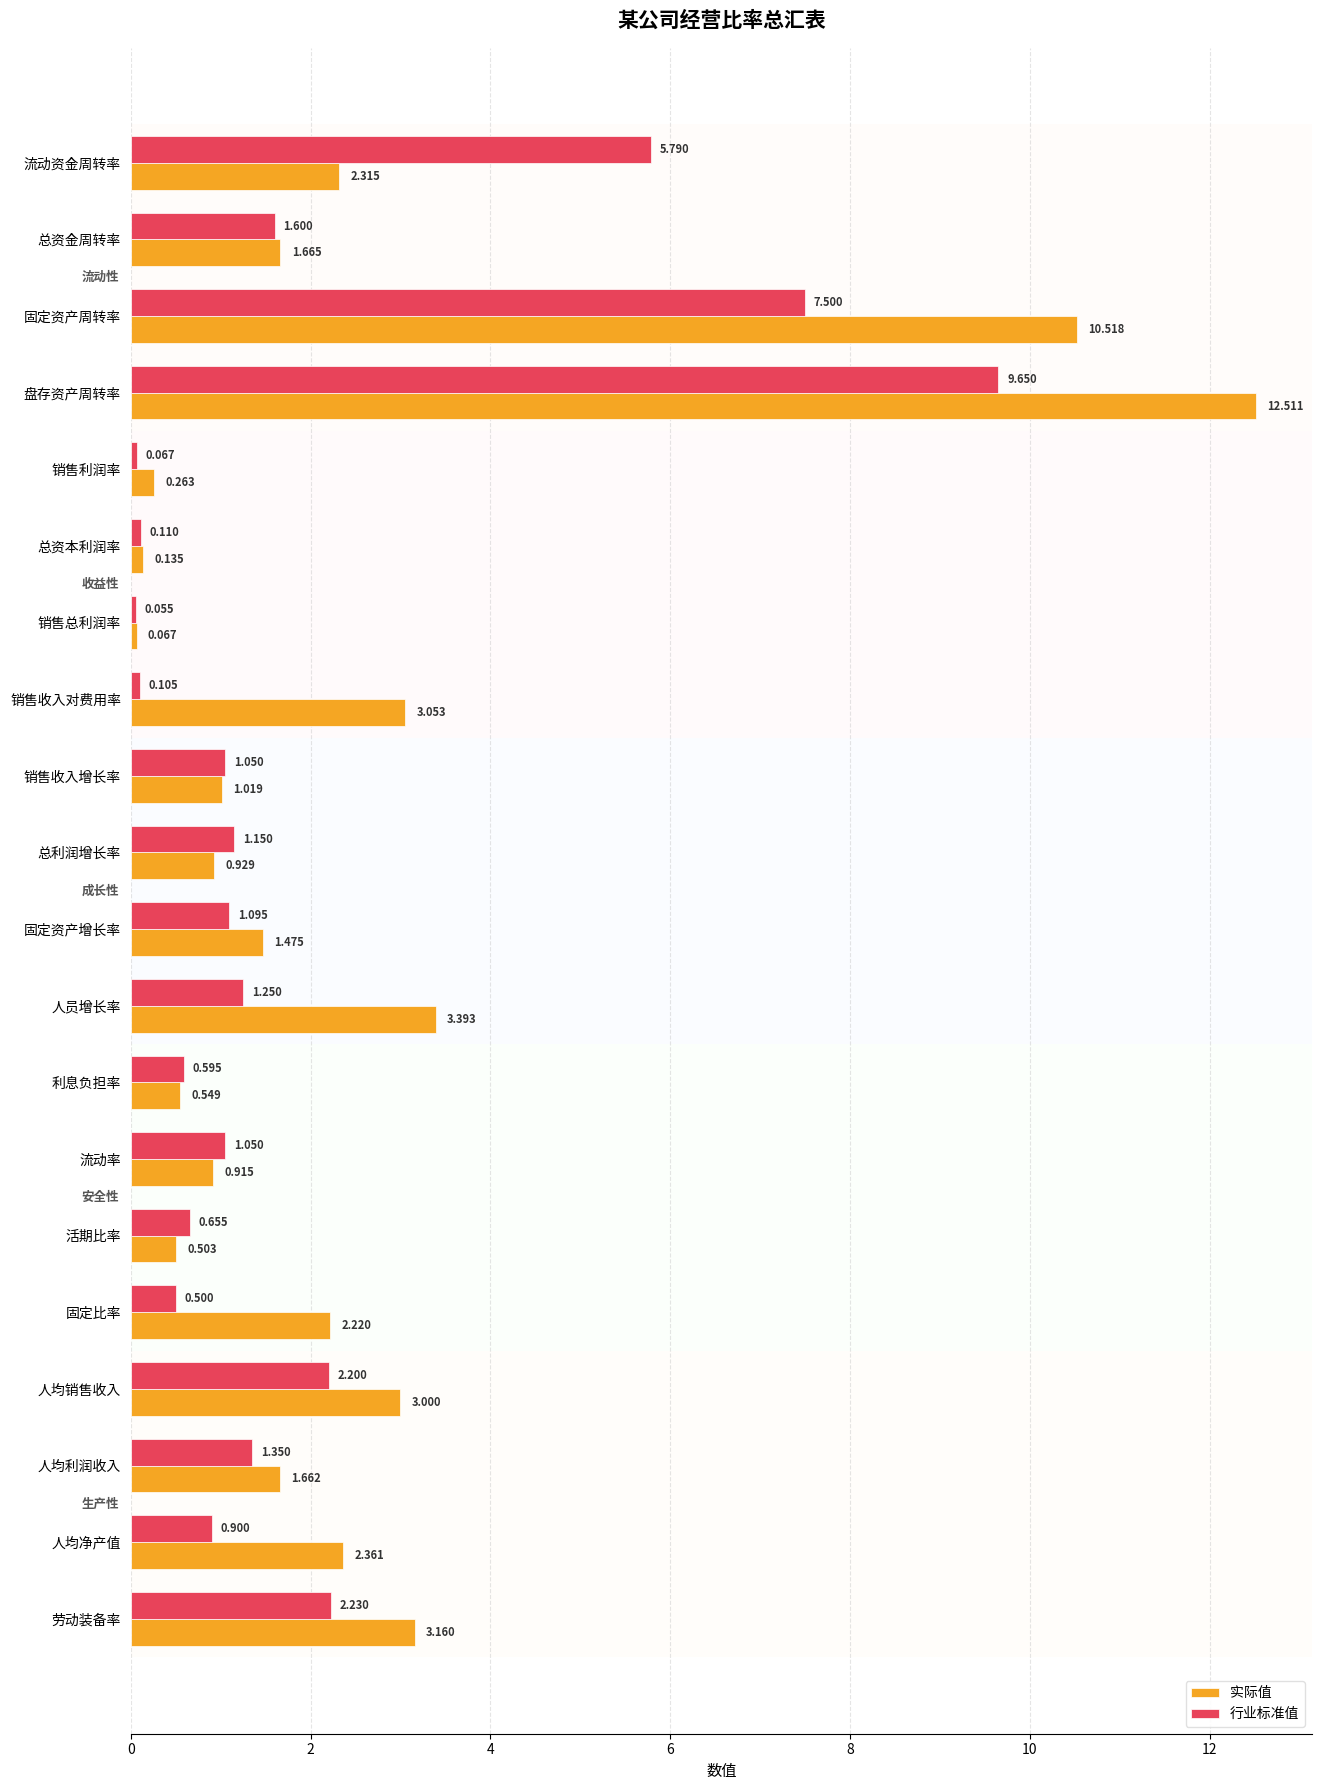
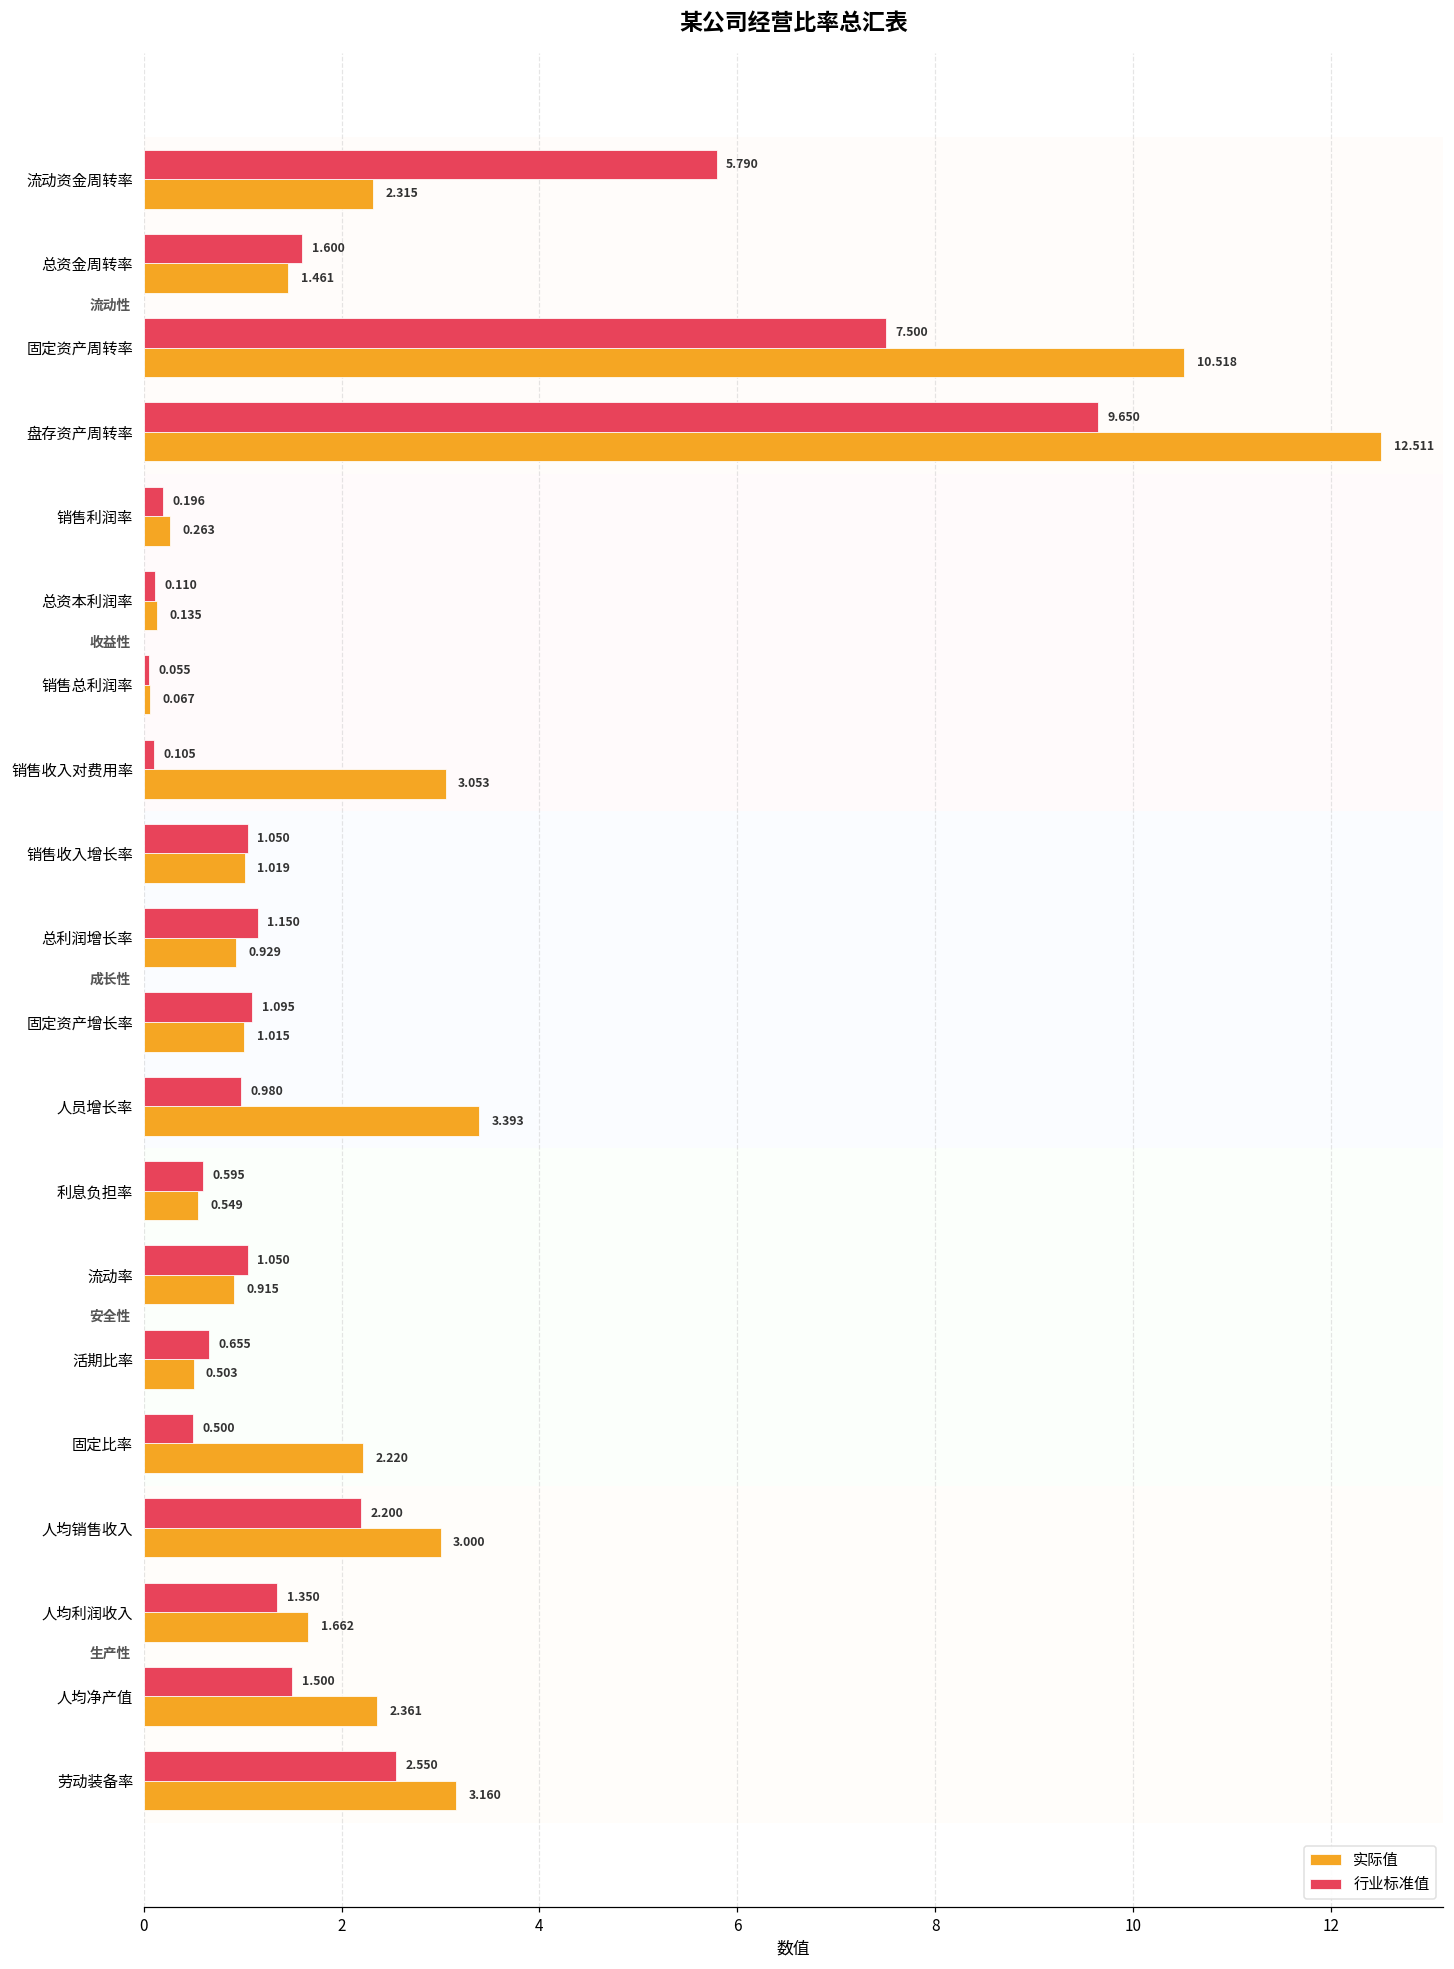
  {
    "实际值": {
      "流动资金周转率": 2.315,
-     "总资金周转率": 1.665,
+     "总资金周转率": 1.461,
      "固定资产周转率": 10.518,
      "盘存资产周转率": 12.511,
      "销售利润率": 0.263,
      "总资本利润率": 0.135,
      "销售总利润率": 0.067,
      "销售收入对费用率": 3.053,
      "销售收入增长率": 1.019,
      "总利润增长率": 0.929,
-     "固定资产增长率": 1.475,
+     "固定资产增长率": 1.015,
      "人员增长率": 3.393,
      "利息负担率": 0.549,
      "流动率": 0.915,
      "活期比率": 0.503,
      "固定比率": 2.220,
      "人均销售收入": 3.000,
      "人均利润收入": 1.662,
      "人均净产值": 2.361,
      "劳动装备率": 3.160
    },
    "行业标准值": {
      "流动资金周转率": 5.790,
      "总资金周转率": 1.600,
      "固定资产周转率": 7.500,
      "盘存资产周转率": 9.650,
-     "销售利润率": 0.067,
+     "销售利润率": 0.196,
      "总资本利润率": 0.110,
      "销售总利润率": 0.055,
      "销售收入对费用率": 0.105,
      "销售收入增长率": 1.050,
      "总利润增长率": 1.150,
      "固定资产增长率": 1.095,
-     "人员增长率": 1.250,
+     "人员增长率": 0.980,
      "利息负担率": 0.595,
      "流动率": 1.050,
      "活期比率": 0.655,
      "固定比率": 0.500,
      "人均销售收入": 2.200,
      "人均利润收入": 1.350,
-     "人均净产值": 0.900,
-     "劳动装备率": 2.230
+     "人均净产值": 1.500,
+     "劳动装备率": 2.550
    }
  }
